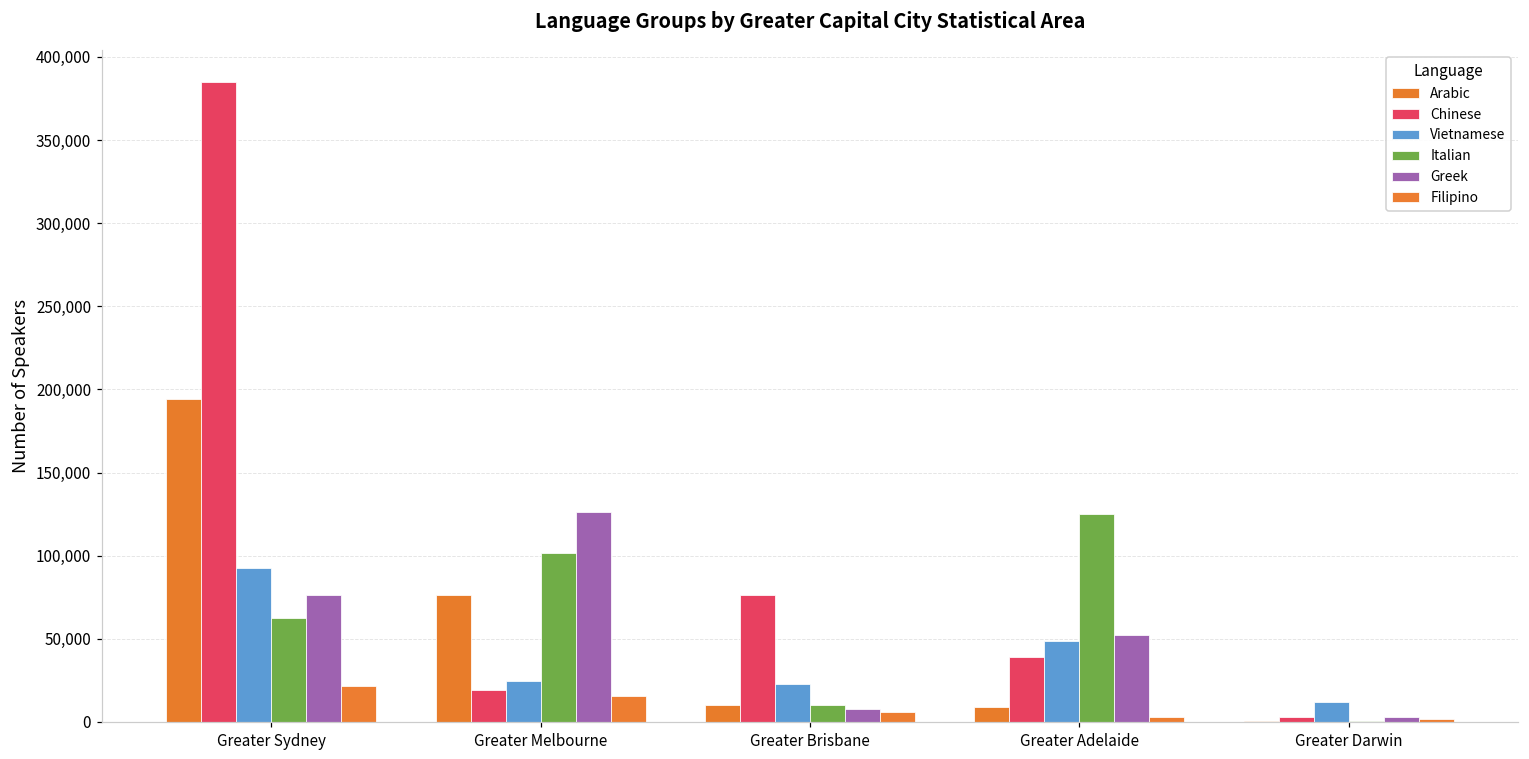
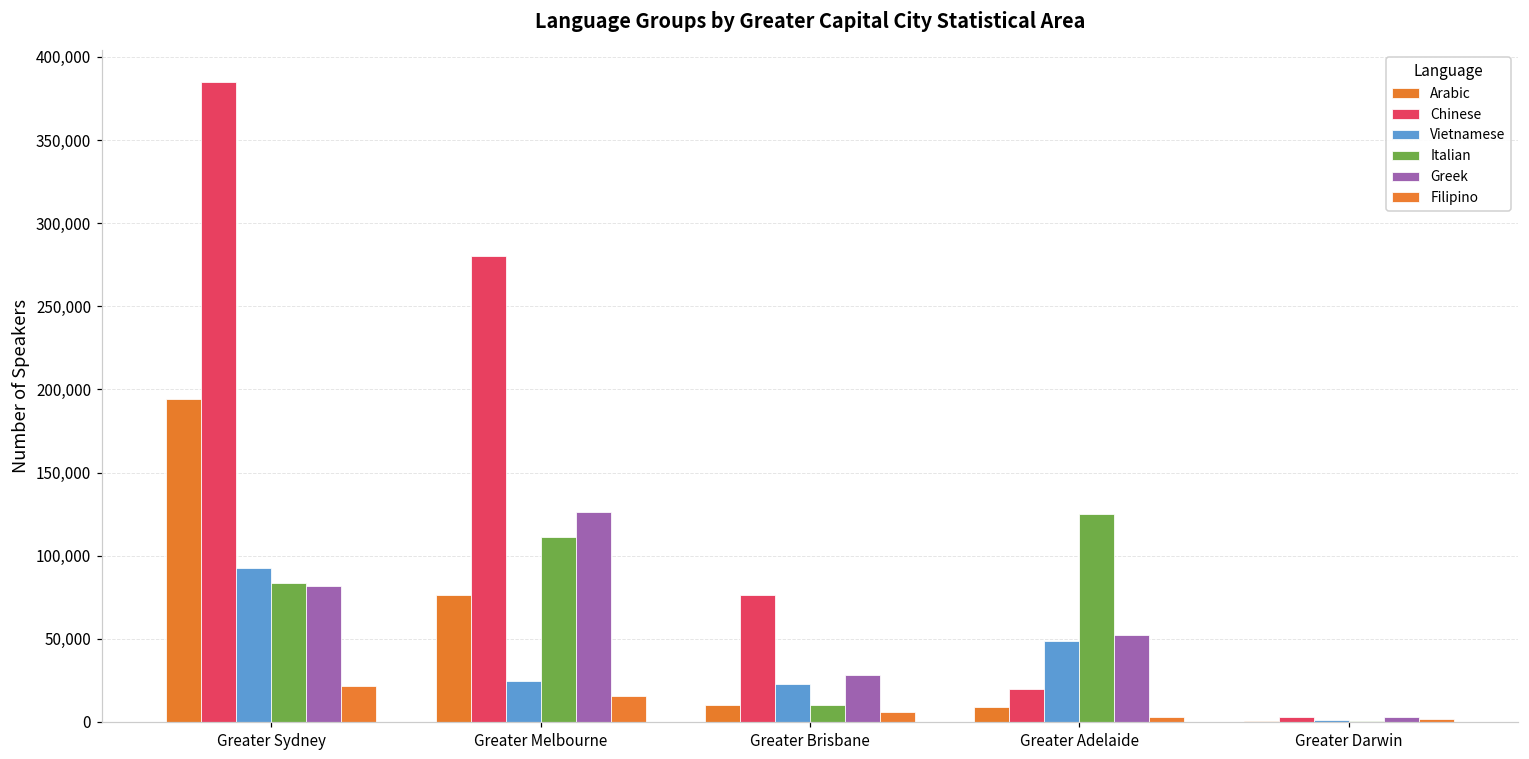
  {
    "Chinese": {
      "Greater Sydney": "385,000",
-     "Greater Melbourne": "19,000",
+     "Greater Melbourne": "280,000",
      "Greater Brisbane": "76,000",
-     "Greater Adelaide": "39,000",
+     "Greater Adelaide": "20,000",
      "Greater Darwin": "3,000"
    },
    "Vietnamese": {
      "Greater Sydney": "92,000",
      "Greater Melbourne": "25,000",
      "Greater Brisbane": "23,000",
      "Greater Adelaide": "48,000",
-     "Greater Darwin": "12,000"
+     "Greater Darwin": "1,000"
    },
    "Italian": {
-     "Greater Sydney": "63,000",
-     "Greater Melbourne": "101,000",
+     "Greater Sydney": "83,000",
+     "Greater Melbourne": "111,000",
      "Greater Brisbane": "10,000",
      "Greater Adelaide": "125,000"
    },
    "Greek": {
-     "Greater Sydney": "76,000",
+     "Greater Sydney": "82,000",
      "Greater Melbourne": "126,000",
-     "Greater Brisbane": "8,000",
+     "Greater Brisbane": "28,000",
      "Greater Adelaide": "52,000",
      "Greater Darwin": "3,000"
    }
  }
